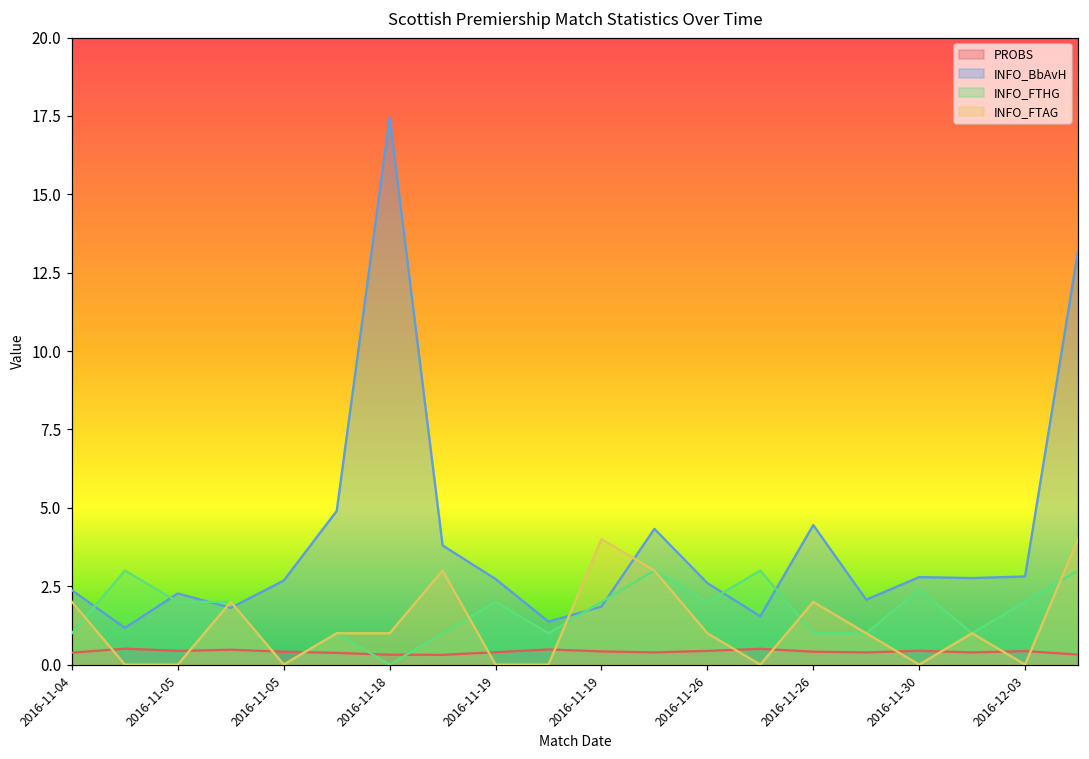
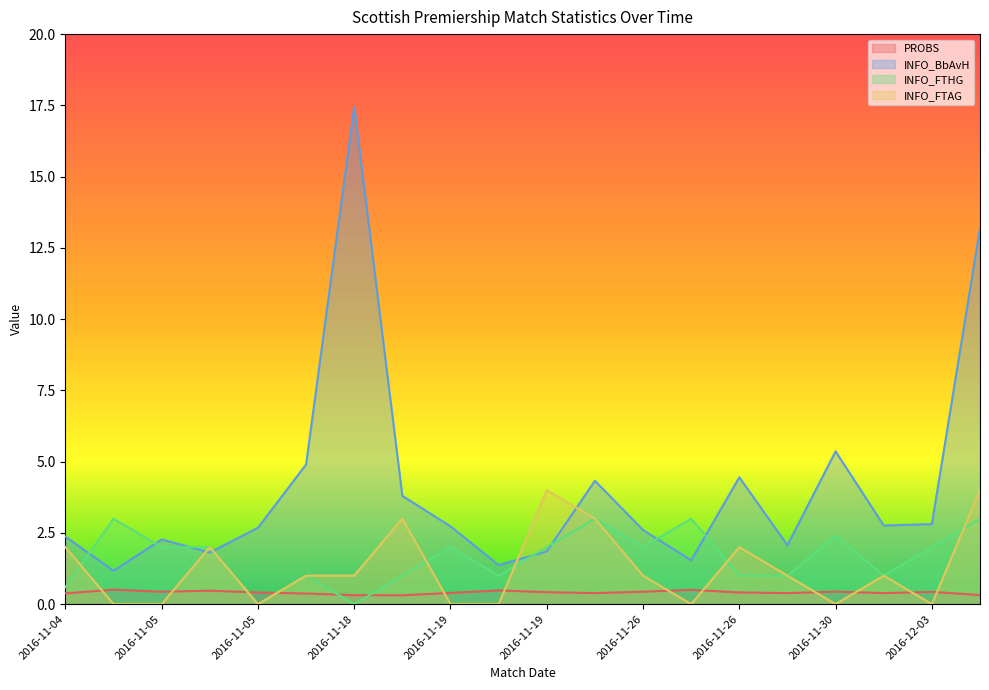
  {
    "INFO_BbAvH": {
      "2016-11-04": 2.4,
      "2016-11-18": 17.4,
-     "2016-11-30": 2.8
+     "2016-11-30": 5.4
    },
    "INFO_FTHG": {
-     "2016-11-04": 1.0,
+     "2016-11-04": 0.6,
      "2016-11-18": 0.0,
      "2016-11-30": 2.4
    }
  }
